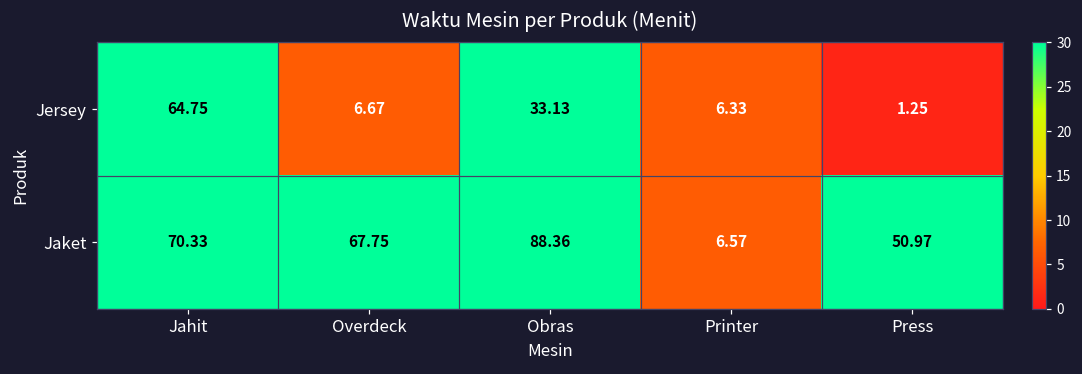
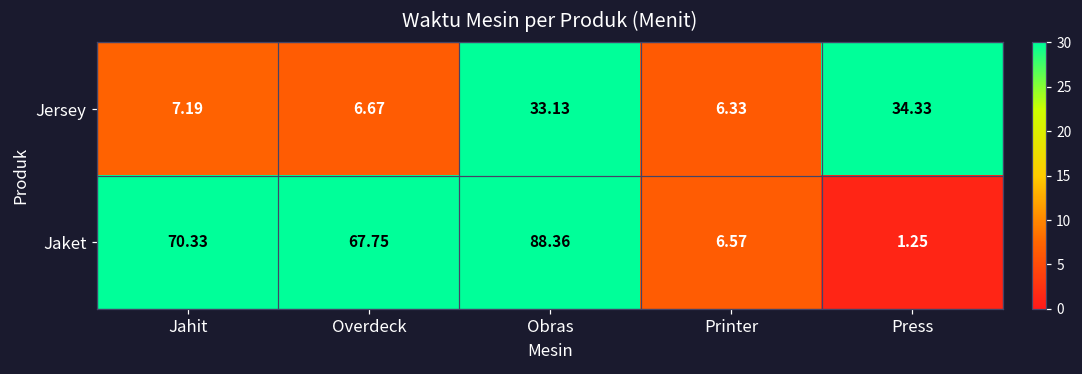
  {
    "Jersey": {
-     "Jahit": 64.75,
+     "Jahit": 7.19,
      "Overdeck": 6.67,
      "Obras": 33.13,
      "Printer": 6.33,
-     "Press": 1.25
+     "Press": 34.33
    },
    "Jaket": {
      "Jahit": 70.33,
      "Overdeck": 67.75,
      "Obras": 88.36,
      "Printer": 6.57,
-     "Press": 50.97
+     "Press": 1.25
    }
  }
